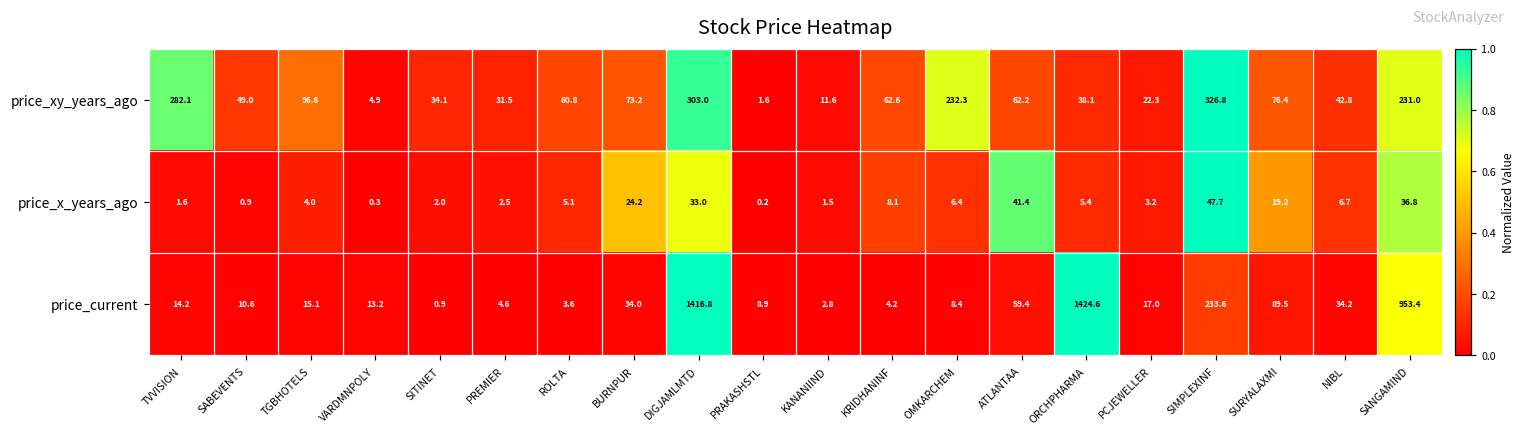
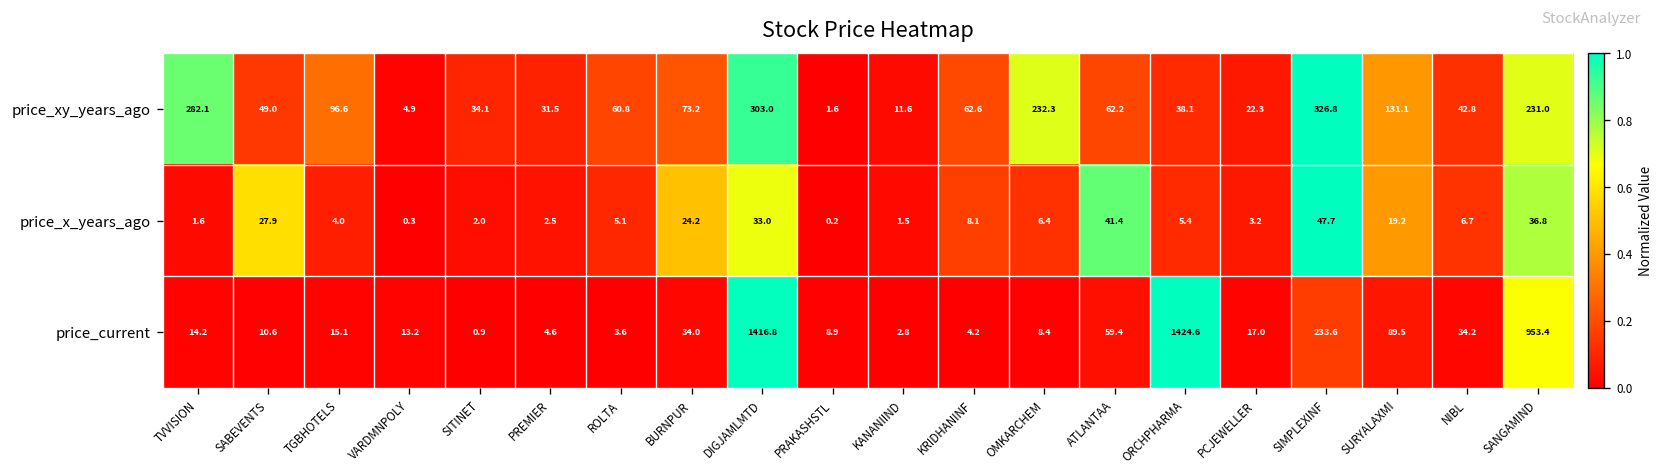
  {
    "price_xy_years_ago": {
      "TVVISION": 282.1,
      "SABEVENTS": 49.0,
      "TGBHOTELS": 96.6,
      "VARDMNPOLY": 4.9,
      "SITINET": 34.1,
      "PREMIER": 31.5,
      "ROLTA": 60.8,
      "BURNPUR": 73.2,
      "DIGJAMLMTD": 303.0,
      "PRAKASHSTL": 1.6,
      "KANANIIND": 11.6,
      "KRIDHANINF": 62.6,
      "OMKARCHEM": 232.3,
      "ATLANTAA": 62.2,
      "ORCHPHARMA": 38.1,
      "PCJEWELLER": 22.3,
      "SIMPLEXINF": 326.8,
-     "SURYALAXMI": 76.4,
+     "SURYALAXMI": 131.1,
      "NIBL": 42.8,
      "SANGAMIND": 231.0
    },
    "price_x_years_ago": {
      "TVVISION": 1.6,
-     "SABEVENTS": 0.9,
+     "SABEVENTS": 27.9,
      "TGBHOTELS": 4.0,
      "VARDMNPOLY": 0.3,
      "SITINET": 2.0,
      "PREMIER": 2.5,
      "ROLTA": 5.1,
      "BURNPUR": 24.2,
      "DIGJAMLMTD": 33.0,
      "PRAKASHSTL": 0.2,
      "KANANIIND": 1.5,
      "KRIDHANINF": 8.1,
      "OMKARCHEM": 6.4,
      "ATLANTAA": 41.4,
      "ORCHPHARMA": 5.4,
      "PCJEWELLER": 3.2,
      "SIMPLEXINF": 47.7,
      "SURYALAXMI": 19.2,
      "NIBL": 6.7,
      "SANGAMIND": 36.8
    },
    "price_current": {
      "TVVISION": 14.2,
      "SABEVENTS": 10.6,
      "TGBHOTELS": 15.1,
      "VARDMNPOLY": 13.2,
      "SITINET": 0.9,
      "PREMIER": 4.6,
      "ROLTA": 3.6,
      "BURNPUR": 34.0,
      "DIGJAMLMTD": 1416.8,
      "PRAKASHSTL": 8.9,
      "KANANIIND": 2.8,
      "KRIDHANINF": 4.2,
      "OMKARCHEM": 8.4,
      "ATLANTAA": 59.4,
      "ORCHPHARMA": 1424.6,
      "PCJEWELLER": 17.0,
      "SIMPLEXINF": 233.6,
      "SURYALAXMI": 89.5,
      "NIBL": 34.2,
      "SANGAMIND": 953.4
    }
  }
